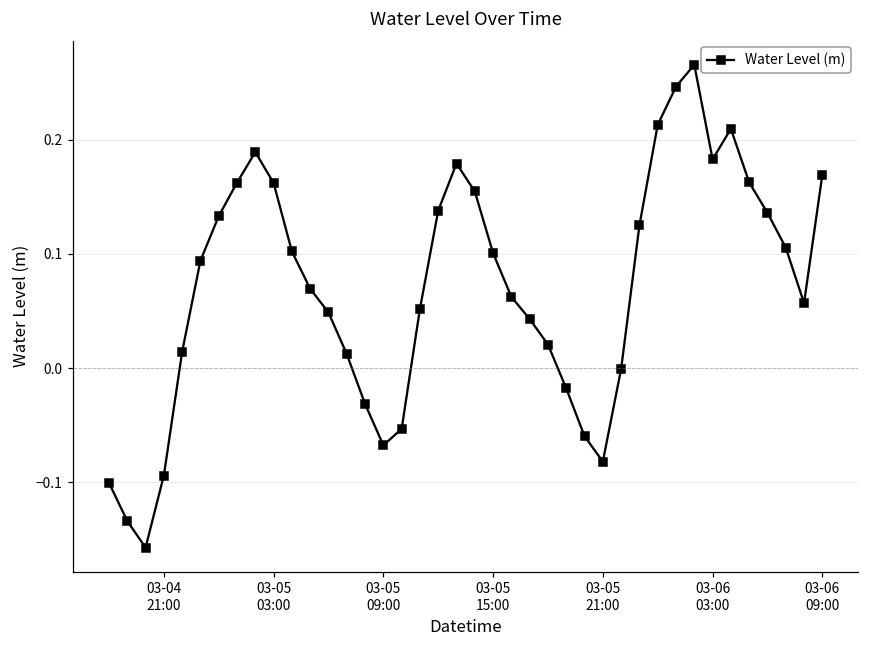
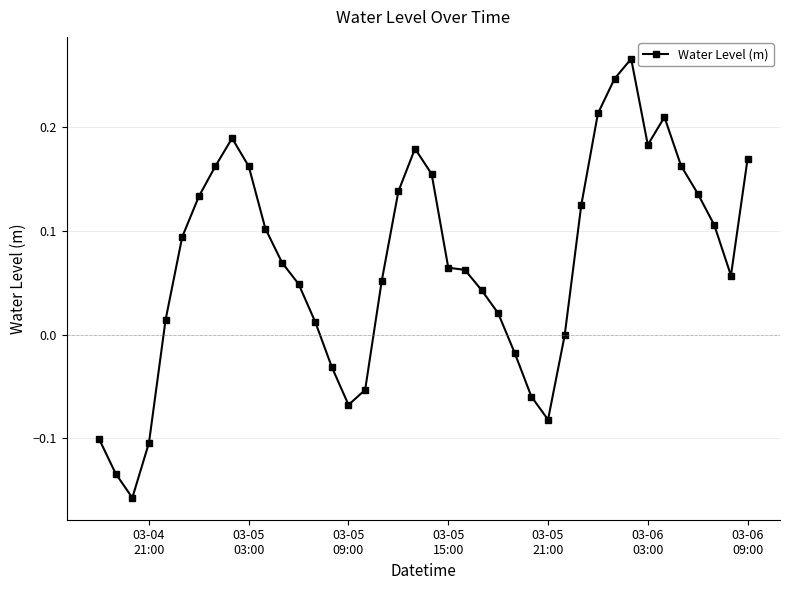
  {
-   "03-04 21:00": -0.094,
+   "03-04 21:00": -0.104,
    "03-05 03:00": 0.162,
    "03-05 09:00": -0.068,
-   "03-05 15:00": 0.101,
+   "03-05 15:00": 0.064,
    "03-05 21:00": -0.082,
    "03-06 03:00": 0.183,
    "03-06 09:00": 0.169
  }
